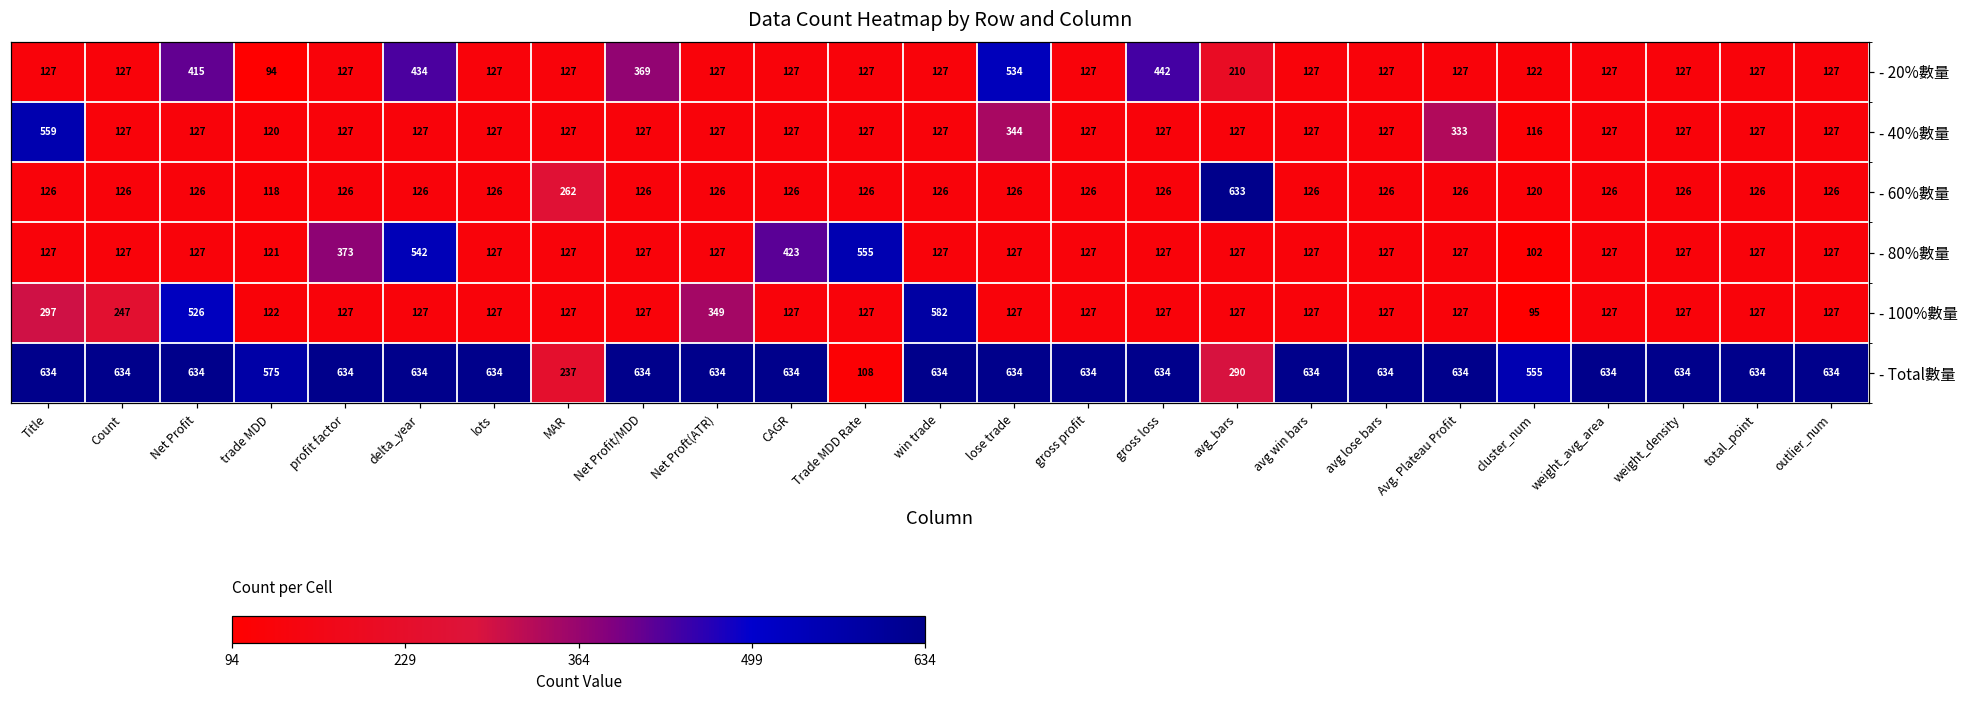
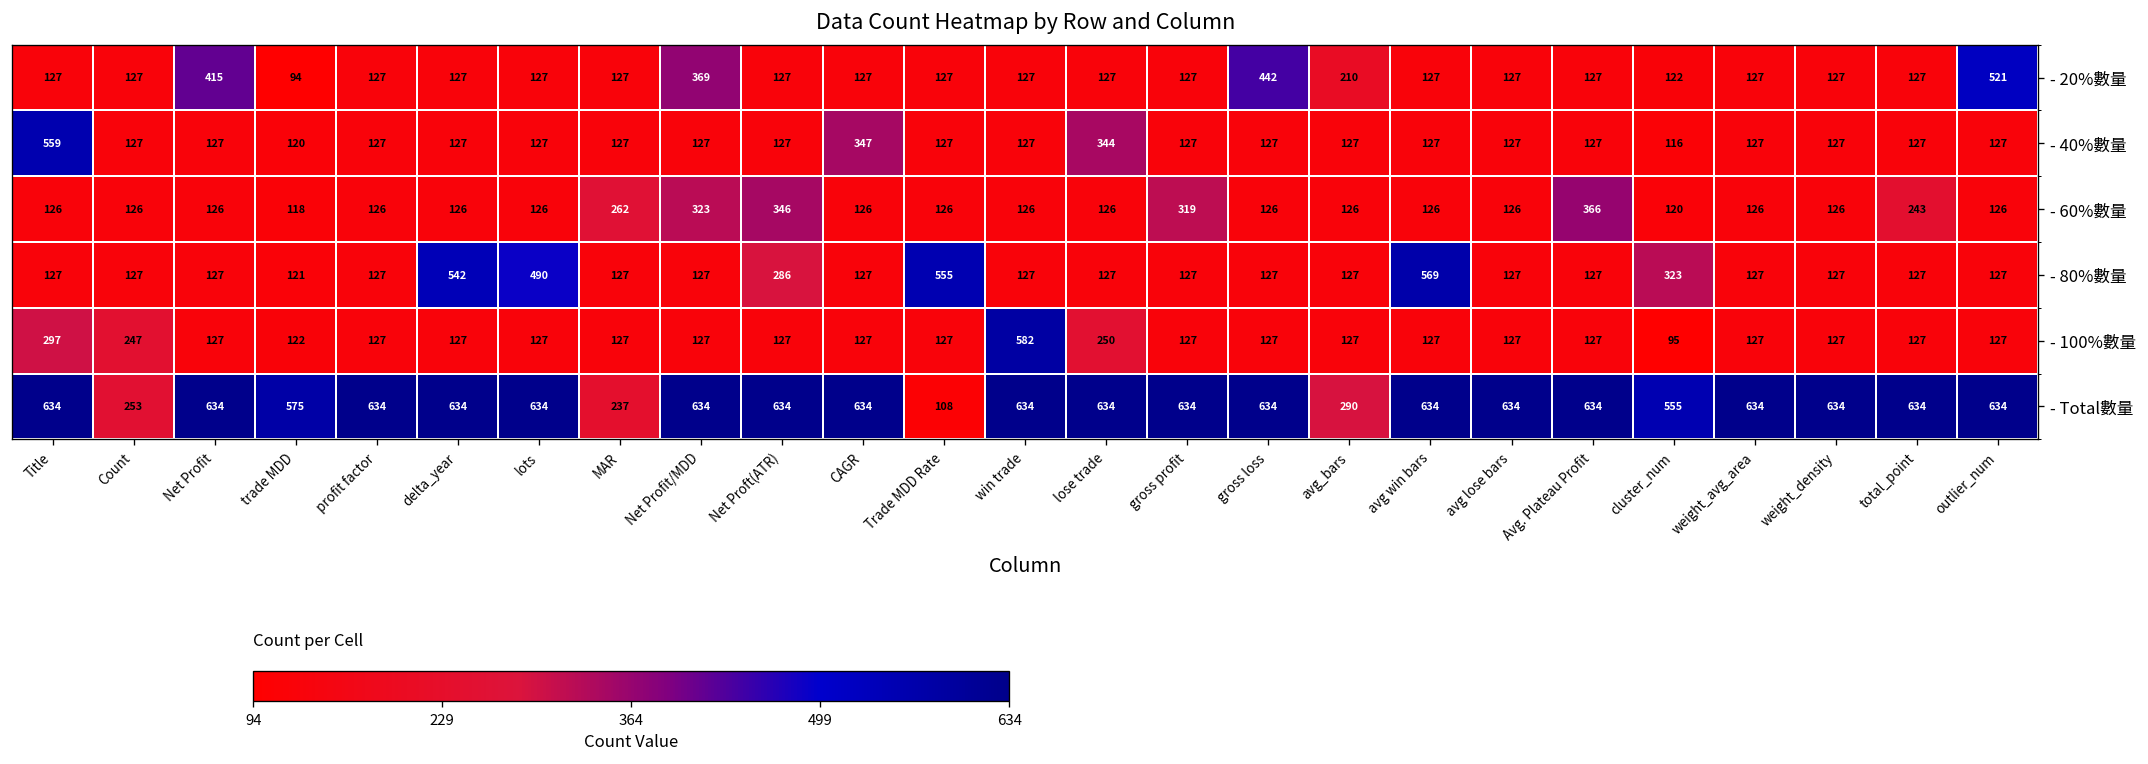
  {
    "- 20%數量": {
      "Title": 127,
      "Count": 127,
      "Net Profit": 415,
      "trade MDD": 94,
      "profit factor": 127,
-     "delta_year": 434,
+     "delta_year": 127,
      "lots": 127,
      "MAR": 127,
      "Net Profit/MDD": 369,
      "Net Proft(ATR)": 127,
      "CAGR": 127,
      "Trade MDD Rate": 127,
      "win trade": 127,
-     "lose trade": 534,
+     "lose trade": 127,
      "gross profit": 127,
      "gross loss": 442,
      "avg_bars": 210,
      "avg win bars": 127,
      "avg lose bars": 127,
      "Avg. Plateau Profit": 127,
      "cluster_num": 122,
      "weight_avg_area": 127,
      "weight_density": 127,
      "total_point": 127,
-     "outlier_num": 127
+     "outlier_num": 521
    },
    "- 40%數量": {
      "Title": 559,
      "Count": 127,
      "Net Profit": 127,
      "trade MDD": 120,
      "profit factor": 127,
      "delta_year": 127,
      "lots": 127,
      "MAR": 127,
      "Net Profit/MDD": 127,
      "Net Proft(ATR)": 127,
-     "CAGR": 127,
+     "CAGR": 347,
      "Trade MDD Rate": 127,
      "win trade": 127,
      "lose trade": 344,
      "gross profit": 127,
      "gross loss": 127,
      "avg_bars": 127,
      "avg win bars": 127,
      "avg lose bars": 127,
-     "Avg. Plateau Profit": 333,
+     "Avg. Plateau Profit": 127,
      "cluster_num": 116,
      "weight_avg_area": 127,
      "weight_density": 127,
      "total_point": 127,
      "outlier_num": 127
    },
    "- 60%數量": {
      "Title": 126,
      "Count": 126,
      "Net Profit": 126,
      "trade MDD": 118,
      "profit factor": 126,
      "delta_year": 126,
      "lots": 126,
      "MAR": 262,
-     "Net Profit/MDD": 126,
-     "Net Proft(ATR)": 126,
+     "Net Profit/MDD": 323,
+     "Net Proft(ATR)": 346,
      "CAGR": 126,
      "Trade MDD Rate": 126,
      "win trade": 126,
      "lose trade": 126,
-     "gross profit": 126,
+     "gross profit": 319,
      "gross loss": 126,
-     "avg_bars": 633,
+     "avg_bars": 126,
      "avg win bars": 126,
      "avg lose bars": 126,
-     "Avg. Plateau Profit": 126,
+     "Avg. Plateau Profit": 366,
      "cluster_num": 120,
      "weight_avg_area": 126,
      "weight_density": 126,
-     "total_point": 126,
+     "total_point": 243,
      "outlier_num": 126
    },
    "- 80%數量": {
      "Title": 127,
      "Count": 127,
      "Net Profit": 127,
      "trade MDD": 121,
-     "profit factor": 373,
+     "profit factor": 127,
      "delta_year": 542,
-     "lots": 127,
+     "lots": 490,
      "MAR": 127,
      "Net Profit/MDD": 127,
-     "Net Proft(ATR)": 127,
-     "CAGR": 423,
+     "Net Proft(ATR)": 286,
+     "CAGR": 127,
      "Trade MDD Rate": 555,
      "win trade": 127,
      "lose trade": 127,
      "gross profit": 127,
      "gross loss": 127,
      "avg_bars": 127,
-     "avg win bars": 127,
+     "avg win bars": 569,
      "avg lose bars": 127,
      "Avg. Plateau Profit": 127,
-     "cluster_num": 102,
+     "cluster_num": 323,
      "weight_avg_area": 127,
      "weight_density": 127,
      "total_point": 127,
      "outlier_num": 127
    },
    "- 100%數量": {
      "Title": 297,
      "Count": 247,
-     "Net Profit": 526,
+     "Net Profit": 127,
      "trade MDD": 122,
      "profit factor": 127,
      "delta_year": 127,
      "lots": 127,
      "MAR": 127,
      "Net Profit/MDD": 127,
-     "Net Proft(ATR)": 349,
+     "Net Proft(ATR)": 127,
      "CAGR": 127,
      "Trade MDD Rate": 127,
      "win trade": 582,
-     "lose trade": 127,
+     "lose trade": 250,
      "gross profit": 127,
      "gross loss": 127,
      "avg_bars": 127,
      "avg win bars": 127,
      "avg lose bars": 127,
      "Avg. Plateau Profit": 127,
      "cluster_num": 95,
      "weight_avg_area": 127,
      "weight_density": 127,
      "total_point": 127,
      "outlier_num": 127
    },
    "- Total數量": {
      "Title": 634,
-     "Count": 634,
+     "Count": 253,
      "Net Profit": 634,
      "trade MDD": 575,
      "profit factor": 634,
      "delta_year": 634,
      "lots": 634,
      "MAR": 237,
      "Net Profit/MDD": 634,
      "Net Proft(ATR)": 634,
      "CAGR": 634,
      "Trade MDD Rate": 108,
      "win trade": 634,
      "lose trade": 634,
      "gross profit": 634,
      "gross loss": 634,
      "avg_bars": 290,
      "avg win bars": 634,
      "avg lose bars": 634,
      "Avg. Plateau Profit": 634,
      "cluster_num": 555,
      "weight_avg_area": 634,
      "weight_density": 634,
      "total_point": 634,
      "outlier_num": 634
    }
  }
